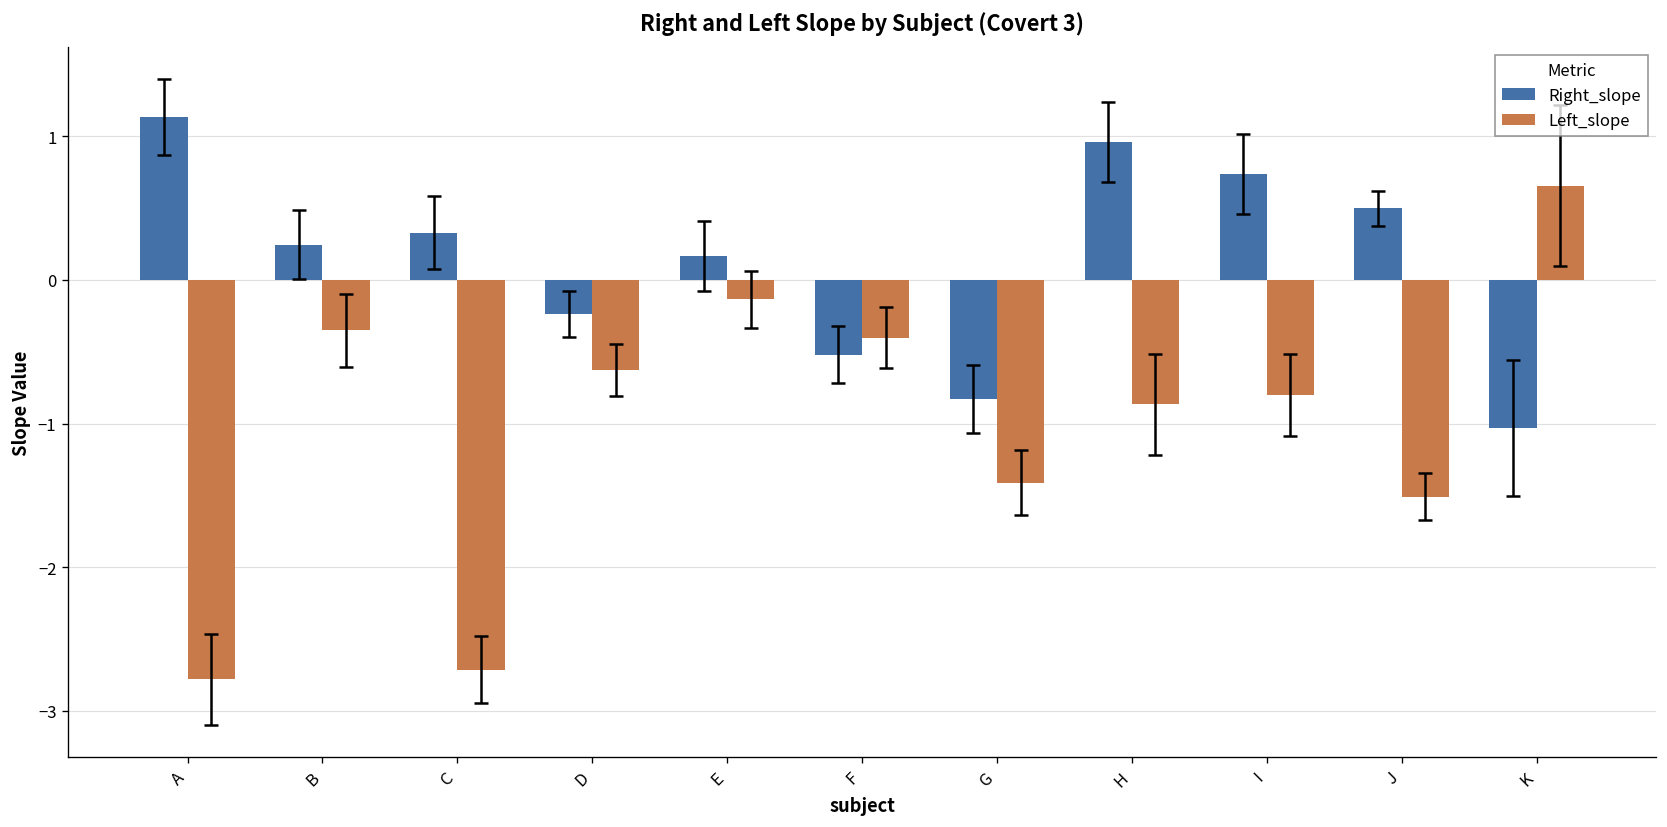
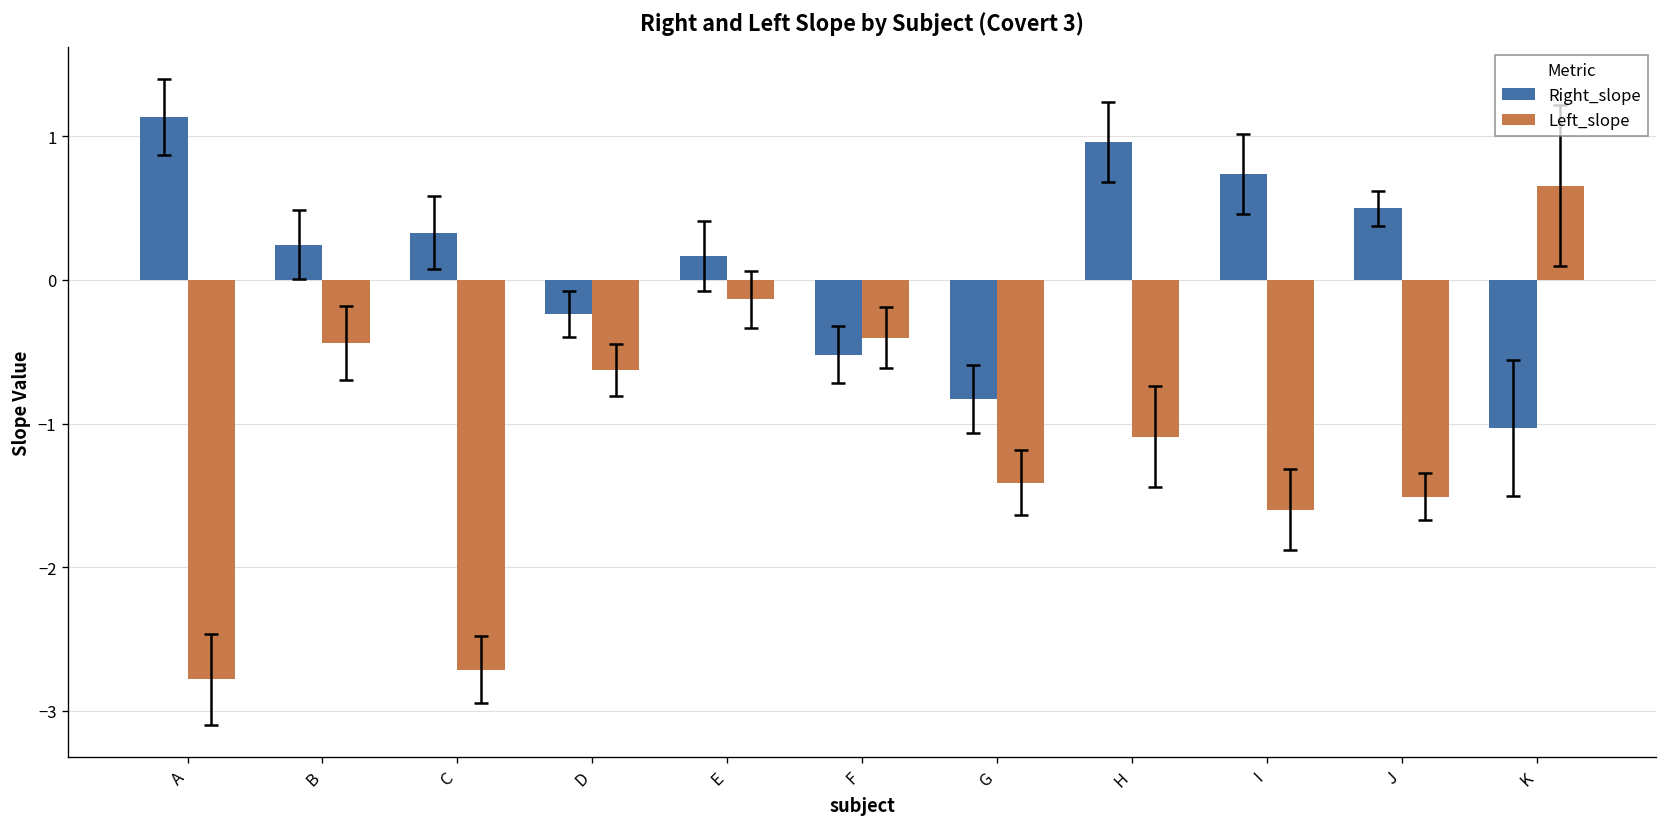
  {
    "Left_slope": {
      "A": -2.78,
-     "B": -0.35,
+     "B": -0.44,
      "C": -2.71,
      "D": -0.63,
      "E": -0.14,
      "F": -0.40,
      "G": -1.41,
-     "H": -0.87,
-     "I": -0.80,
+     "H": -1.09,
+     "I": -1.60,
      "J": -1.51,
      "K": 0.66
    }
  }
